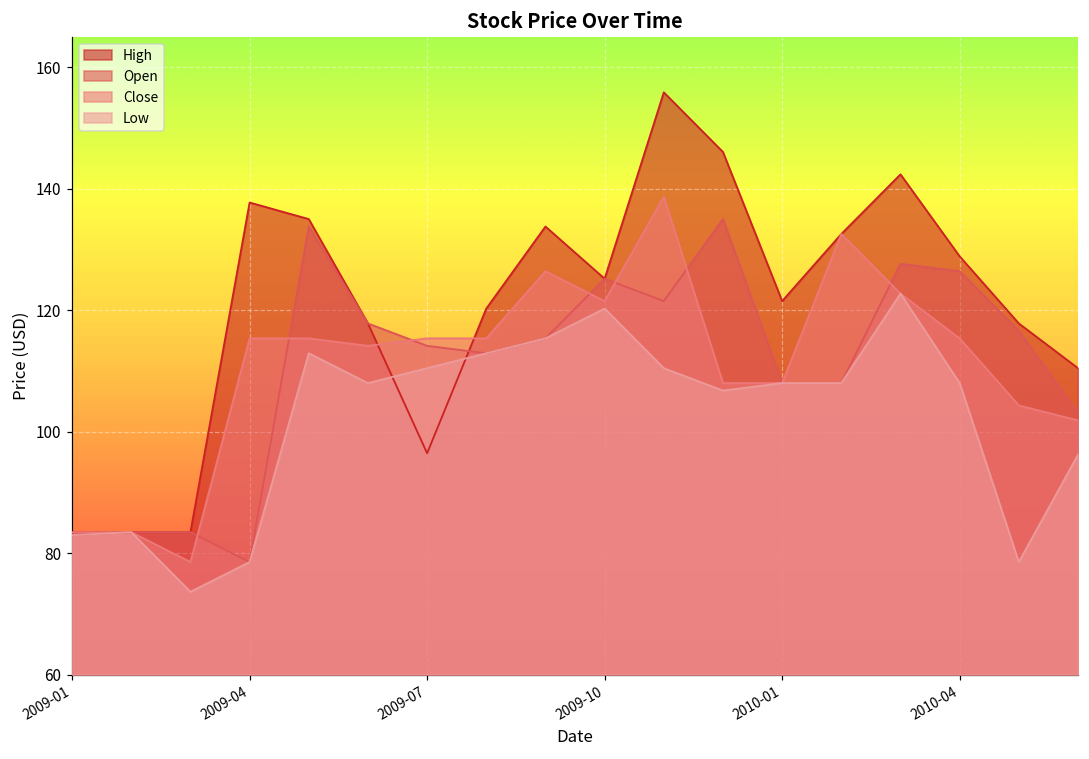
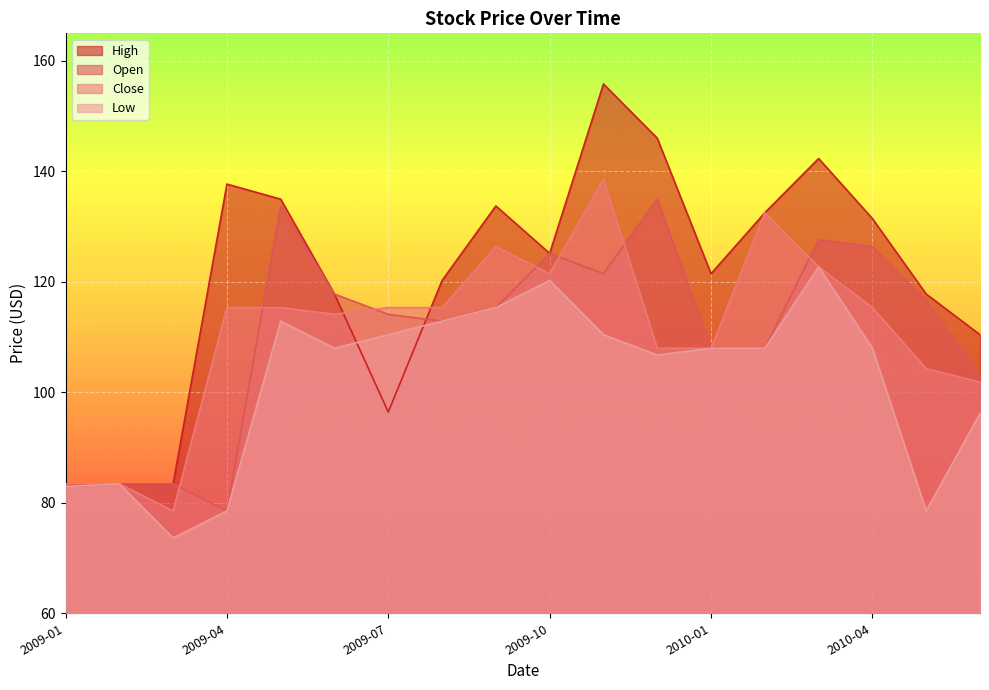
  {
    "High": {
      "2009-04": 138,
      "2009-07": 96,
      "2010-01": 121,
-     "2010-04": 129
+     "2010-04": 131
    }
  }
